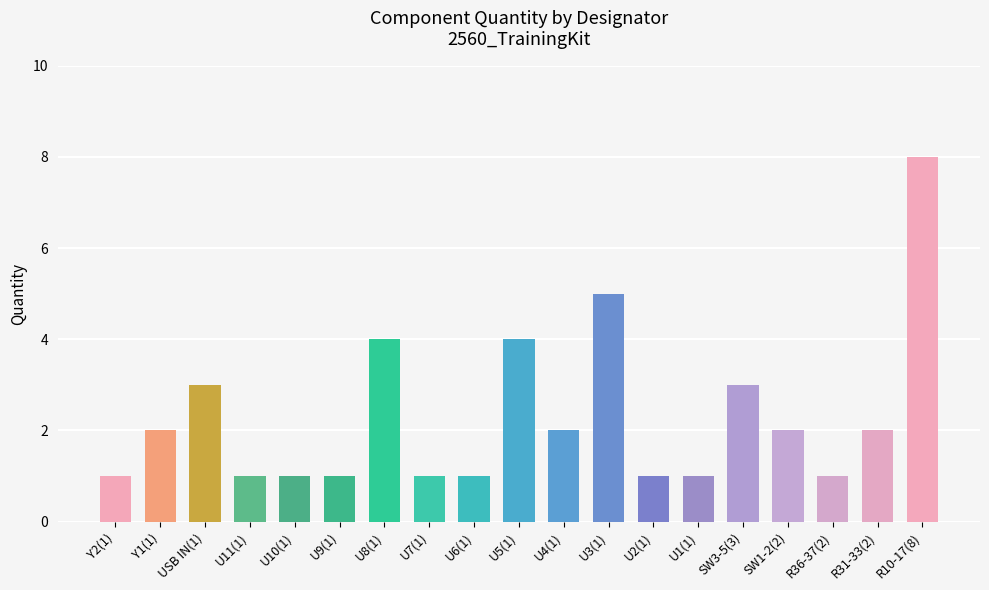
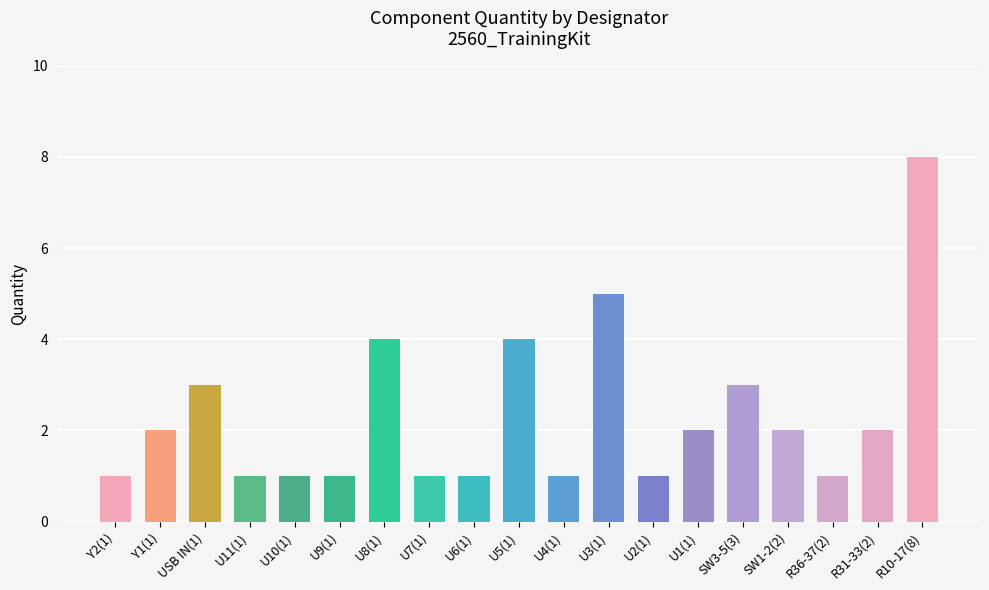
  {
    "Y2(1)": 1,
    "Y1(1)": 2,
    "USB IN(1)": 3,
    "U11(1)": 1,
    "U10(1)": 1,
    "U9(1)": 1,
    "U8(1)": 4,
    "U7(1)": 1,
    "U6(1)": 1,
    "U5(1)": 4,
-   "U4(1)": 2,
+   "U4(1)": 1,
    "U3(1)": 5,
    "U2(1)": 1,
-   "U1(1)": 1,
+   "U1(1)": 2,
    "SW3-5(3)": 3,
    "SW1-2(2)": 2,
    "R36-37(2)": 1,
    "R31-33(2)": 2,
    "R10-17(8)": 8
  }
